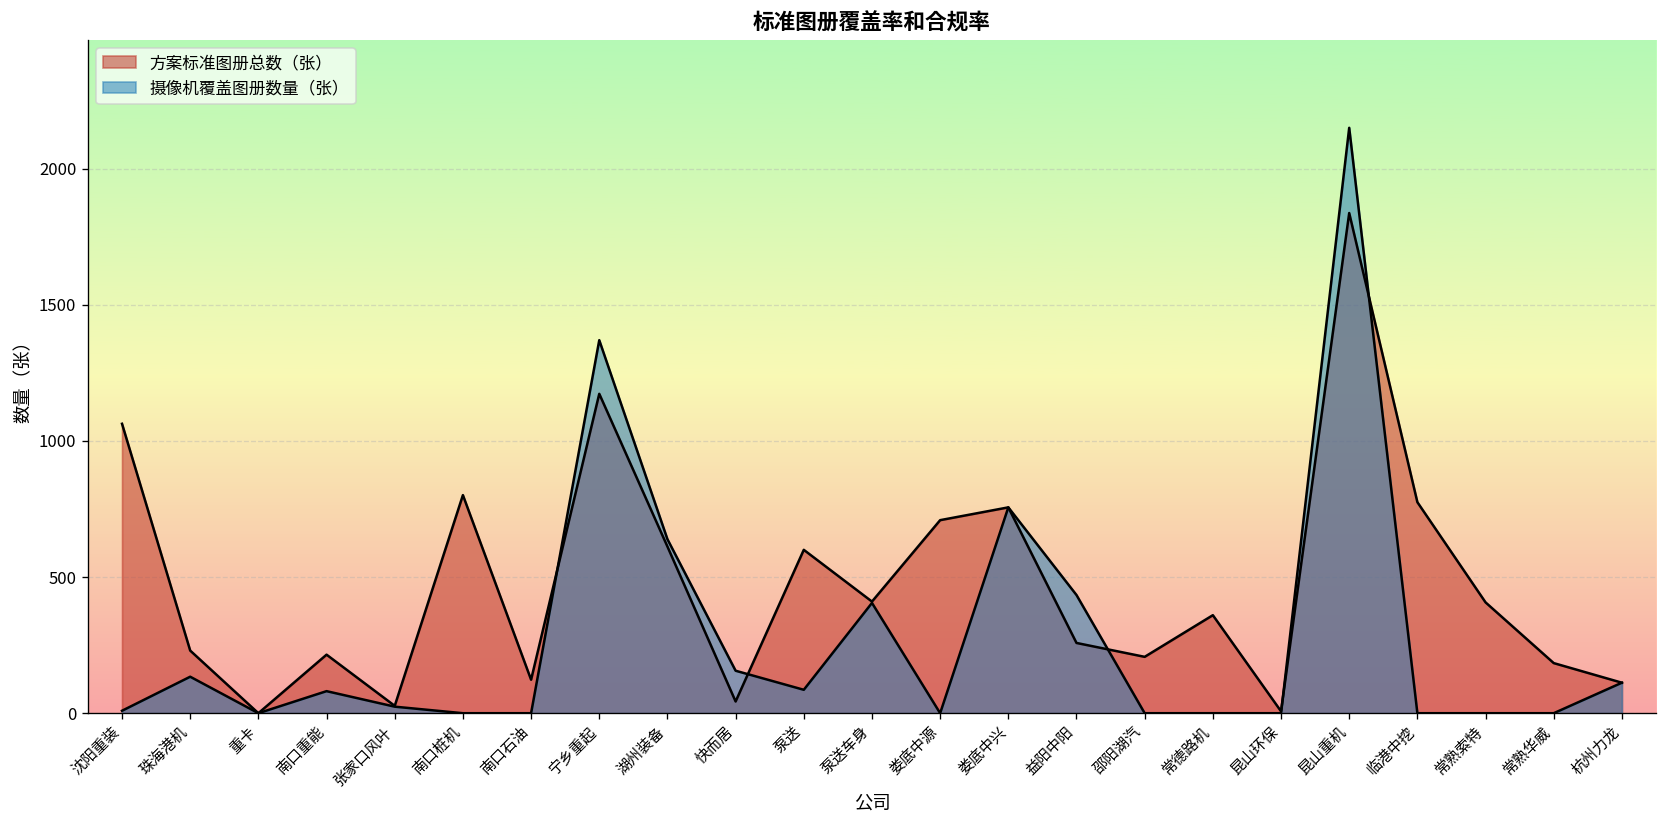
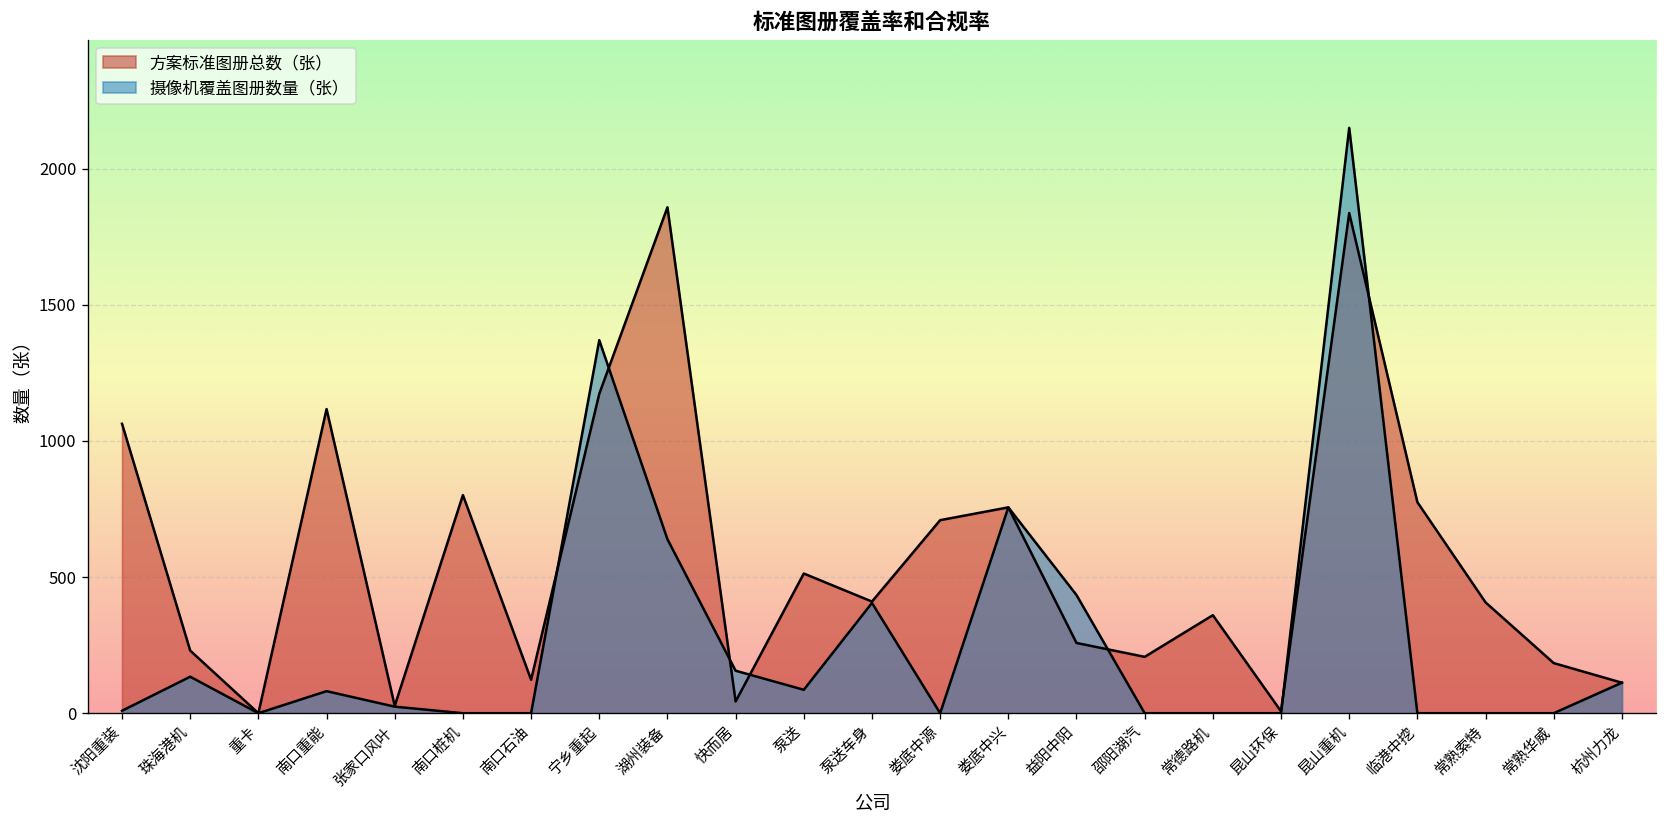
  {
    "方案标准图册总数（张）": {
      "沈阳重装": 1060,
      "珠海港机": 230,
-     "南口重能": 220,
+     "南口重能": 1120,
      "南口桩机": 800,
      "南口石油": 120,
      "宁乡重起": 1170,
-     "湖州装备": 610,
+     "湖州装备": 1860,
      "快而居": 40,
-     "泵送": 600,
+     "泵送": 510,
      "娄底中源": 710,
      "益阳中阳": 260,
      "邵阳湖汽": 210,
      "常德路机": 360,
      "昆山重机": 1840,
      "临港中挖": 780,
      "常熟索特": 410,
      "常熟华威": 180
    },
    "摄像机覆盖图册数量（张）": {
      "沈阳重装": 10,
      "珠海港机": 130,
      "南口重能": 80,
      "南口桩机": 0,
      "南口石油": 0,
      "宁乡重起": 1370,
      "湖州装备": 640,
      "快而居": 160,
      "泵送": 90,
      "娄底中源": 0,
      "益阳中阳": 430,
      "邵阳湖汽": 0,
      "常德路机": 0,
      "昆山重机": 2150,
      "临港中挖": 0,
      "常熟索特": 0,
      "常熟华威": 0
    }
  }
